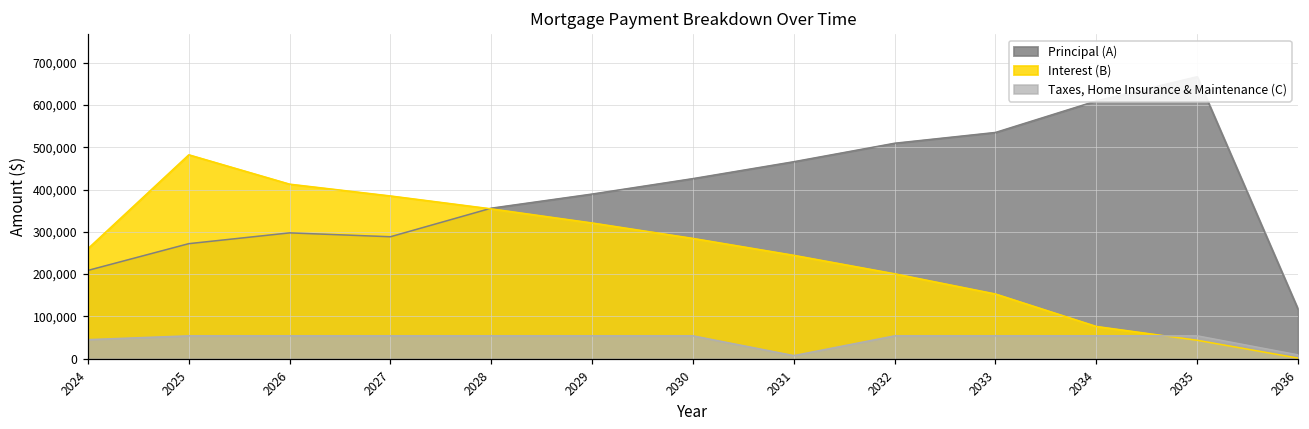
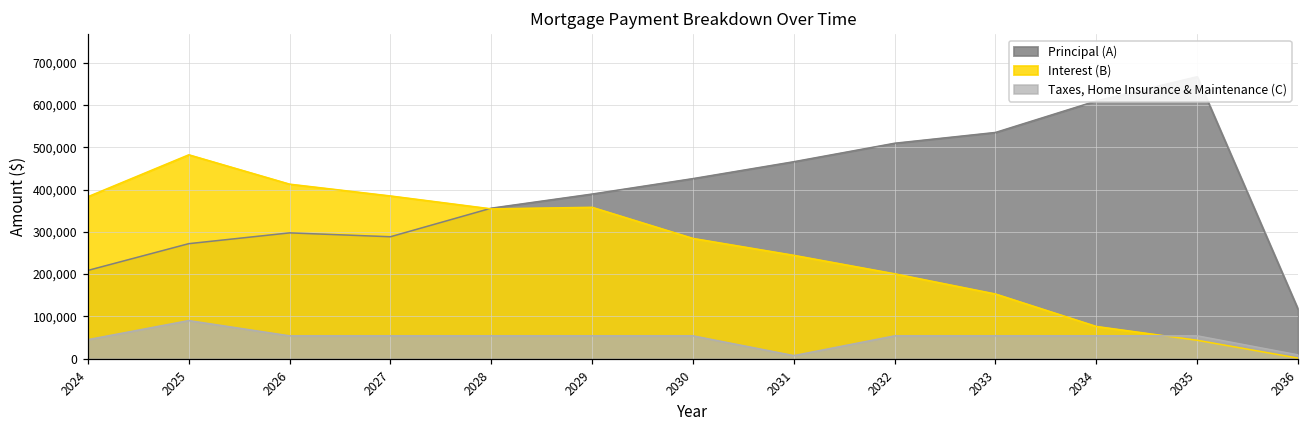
  {
    "Principal (A)": {
      "2024": "210,000",
      "2025": "270,000",
      "2026": "300,000",
      "2027": "290,000",
      "2029": "390,000",
      "2030": "430,000",
      "2031": "470,000",
      "2032": "510,000",
      "2033": "530,000",
      "2034": "610,000",
      "2036": "120,000"
    },
    "Interest (B)": {
-     "2024": "260,000",
+     "2024": "380,000",
      "2025": "480,000",
      "2026": "410,000",
      "2027": "380,000",
-     "2029": "320,000",
+     "2029": "360,000",
      "2030": "280,000",
      "2031": "240,000",
      "2032": "200,000",
      "2033": "150,000",
      "2034": "80,000",
      "2035": "40,000",
      "2036": "0"
    },
    "Taxes, Home Insurance & Maintenance (C)": {
      "2024": "50,000",
-     "2025": "50,000",
+     "2025": "90,000",
      "2026": "50,000",
      "2027": "50,000",
      "2028": "50,000",
      "2029": "50,000",
      "2030": "50,000",
      "2031": "10,000",
      "2032": "50,000",
      "2033": "50,000",
      "2034": "50,000",
      "2035": "50,000",
      "2036": "10,000"
    }
  }
